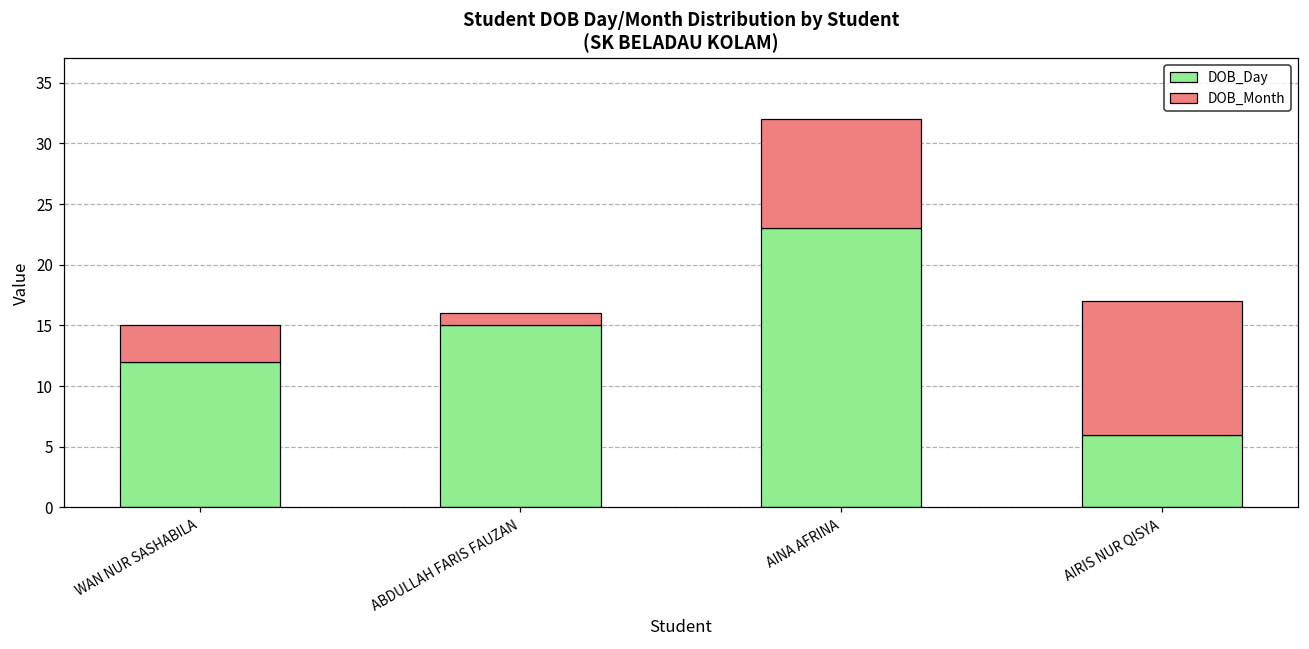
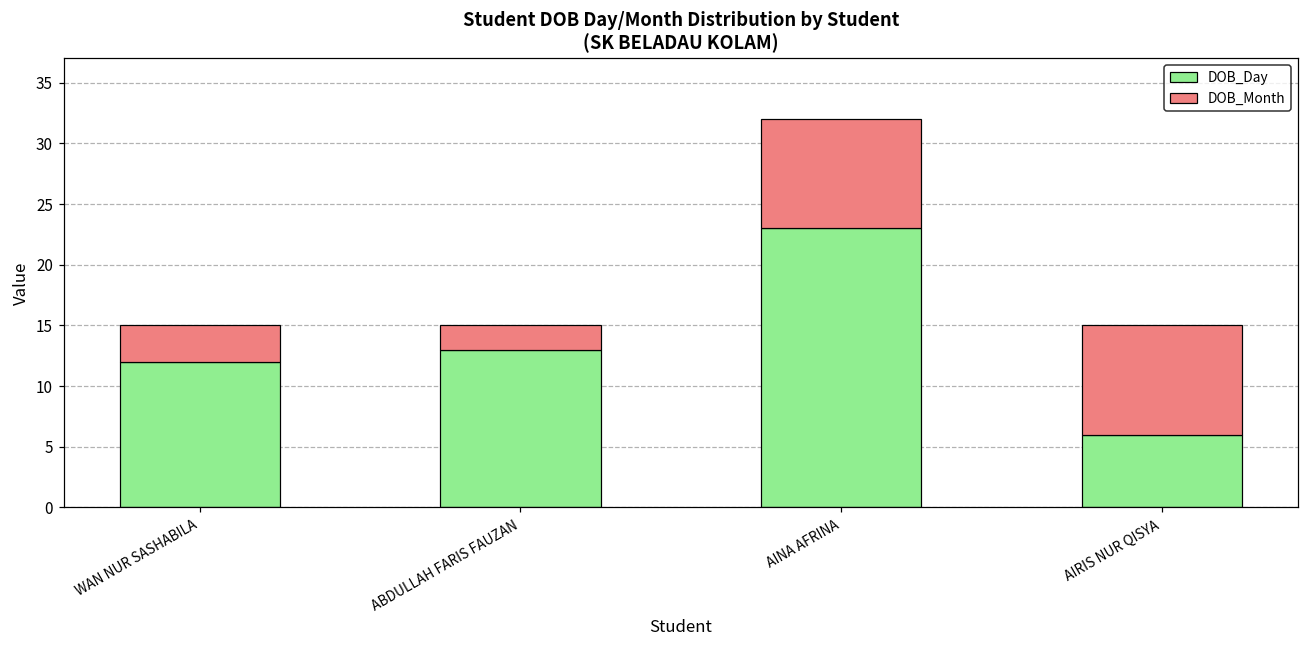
  {
    "DOB_Day": {
      "WAN NUR SASHABILA": 12,
-     "ABDULLAH FARIS FAUZAN": 15,
+     "ABDULLAH FARIS FAUZAN": 13,
      "AINA AFRINA": 23,
      "AIRIS NUR QISYA": 6
    },
    "DOB_Month": {
      "WAN NUR SASHABILA": 3,
-     "ABDULLAH FARIS FAUZAN": 1,
+     "ABDULLAH FARIS FAUZAN": 2,
      "AINA AFRINA": 9,
-     "AIRIS NUR QISYA": 11
+     "AIRIS NUR QISYA": 9
    }
  }
